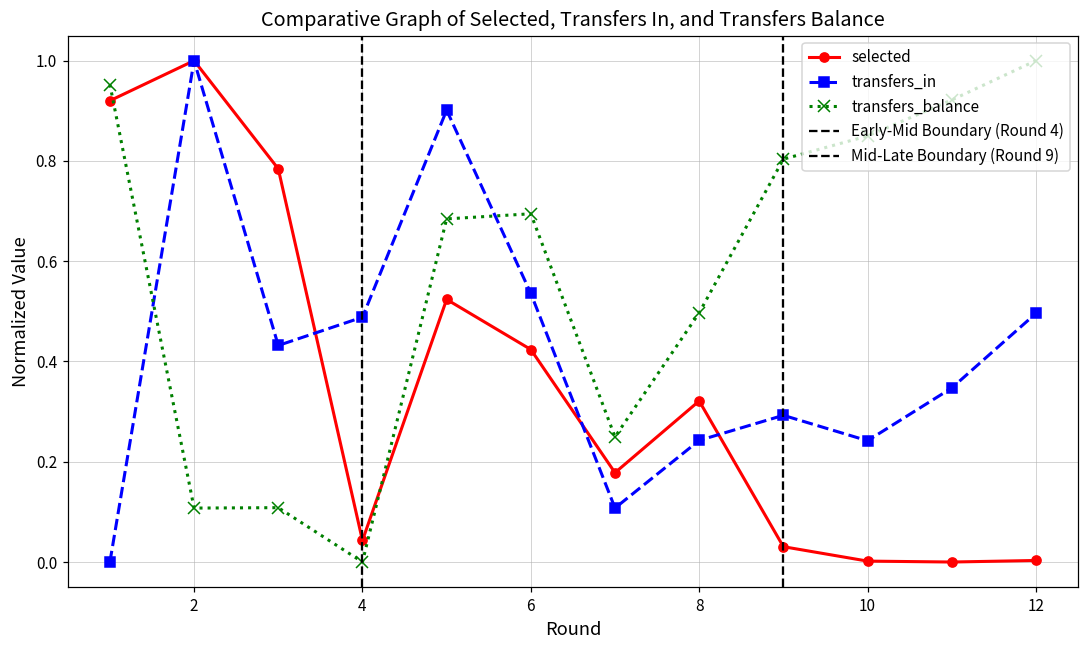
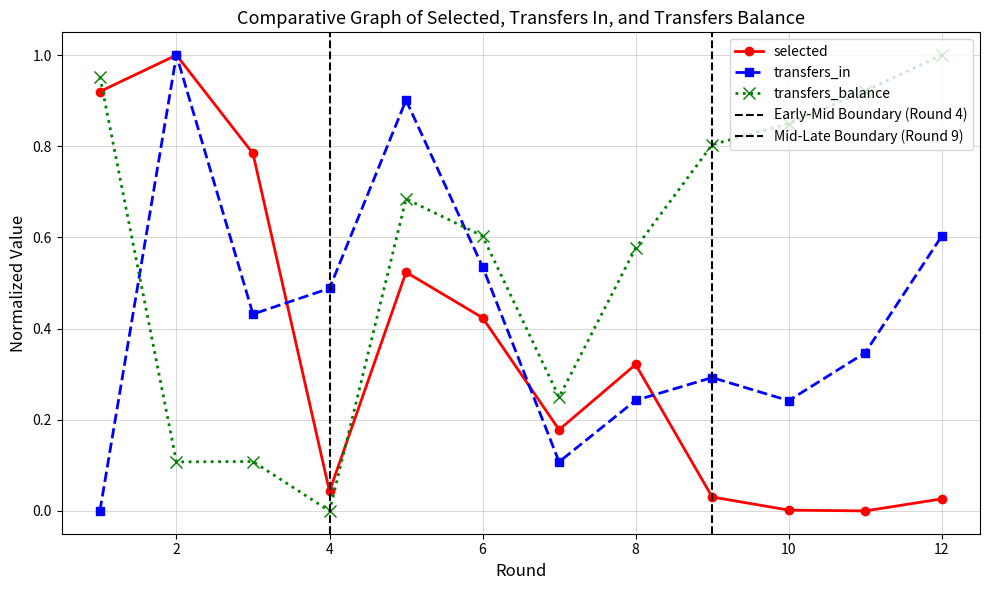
  {
    "selected": {
      "4": 0.04,
      "6": 0.42,
      "8": 0.32,
      "10": 0.00,
-     "12": 0.00
+     "12": 0.03
    },
    "transfers_in": {
      "4": 0.49,
      "6": 0.54,
      "8": 0.24,
      "10": 0.24,
-     "12": 0.50
+     "12": 0.60
    },
    "transfers_balance": {
      "2": 0.11,
      "4": 0.00,
-     "6": 0.69,
-     "8": 0.50
+     "6": 0.60,
+     "8": 0.58
    }
  }
